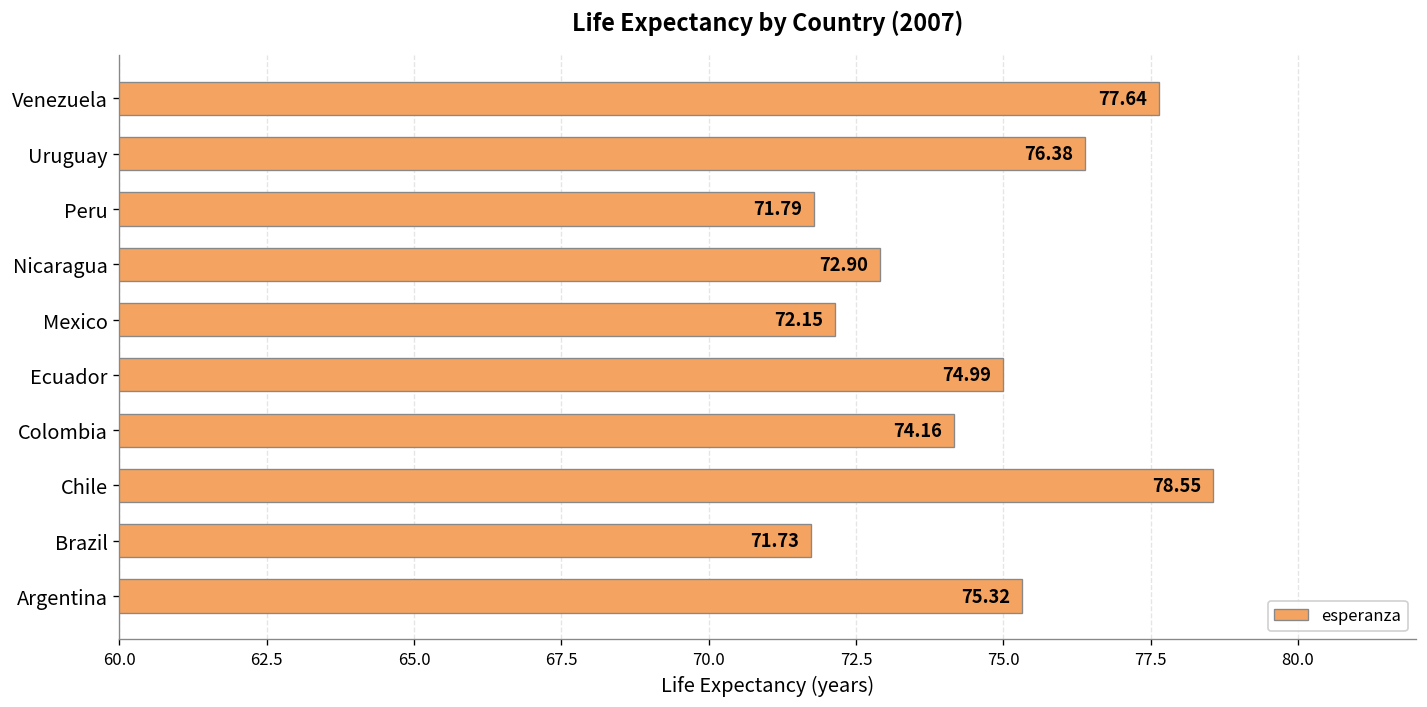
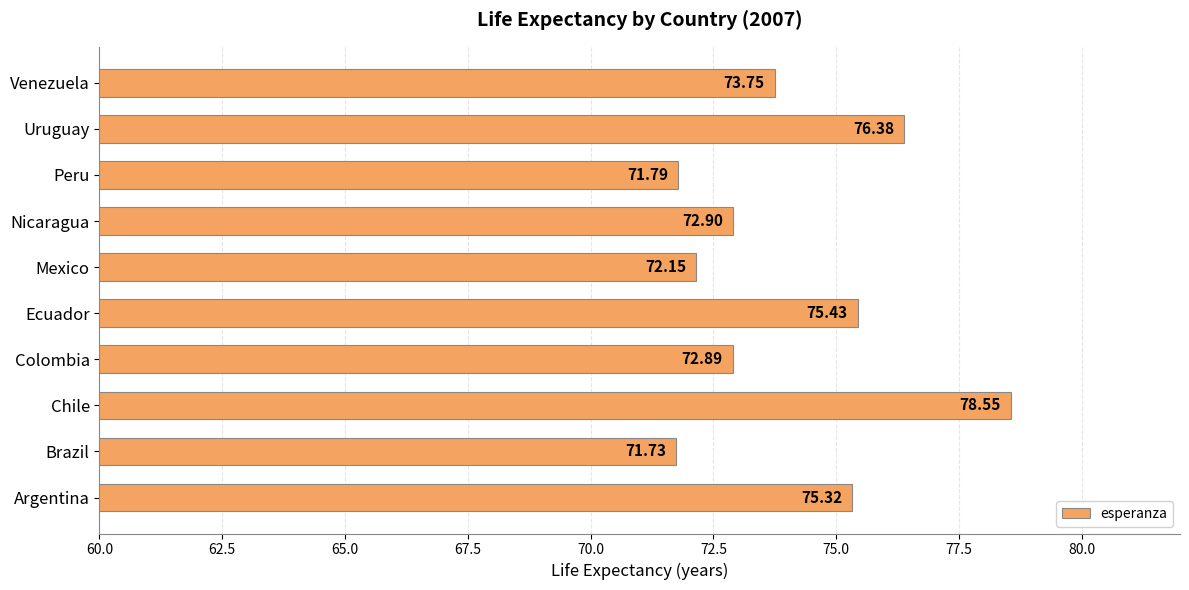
  {
-   "Venezuela": 77.64,
+   "Venezuela": 73.75,
    "Uruguay": 76.38,
    "Peru": 71.79,
    "Nicaragua": 72.90,
    "Mexico": 72.15,
-   "Ecuador": 74.99,
-   "Colombia": 74.16,
+   "Ecuador": 75.43,
+   "Colombia": 72.89,
    "Chile": 78.55,
    "Brazil": 71.73,
    "Argentina": 75.32
  }
